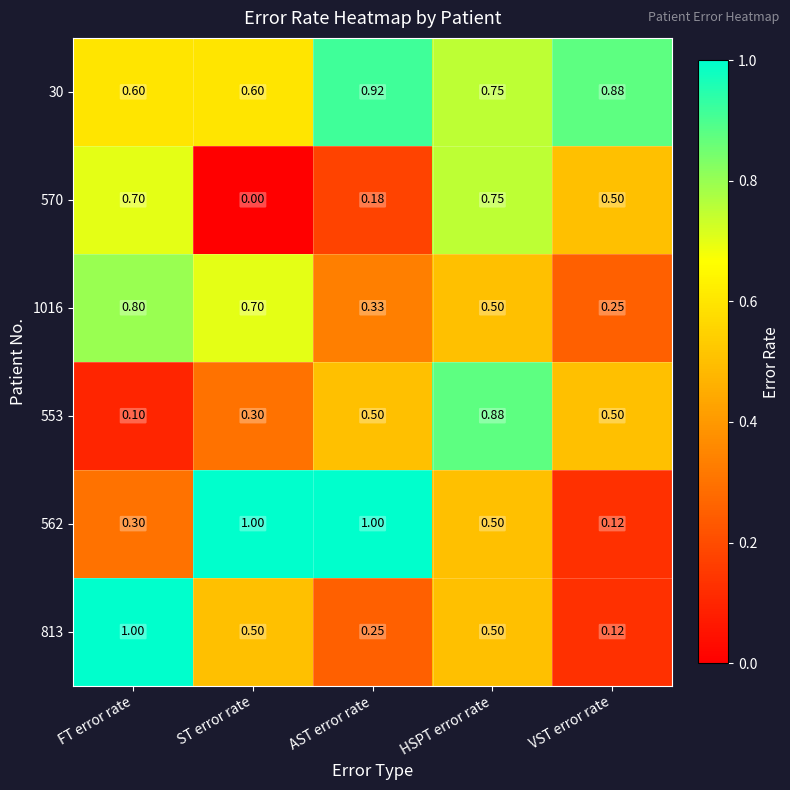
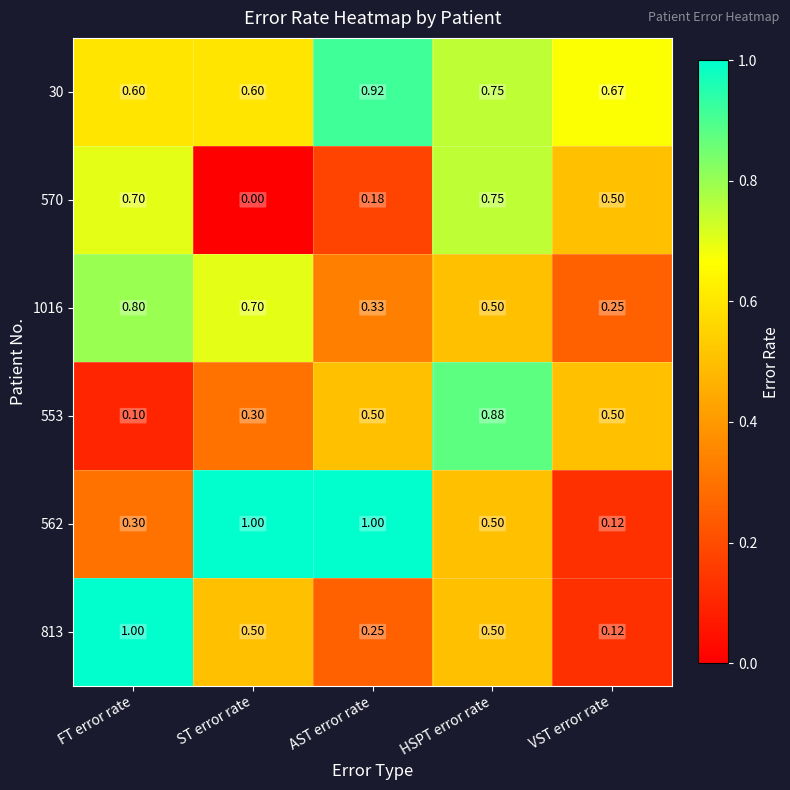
  {
    "30": {
-     "VST error rate": 0.88
+     "VST error rate": 0.67
    }
  }
